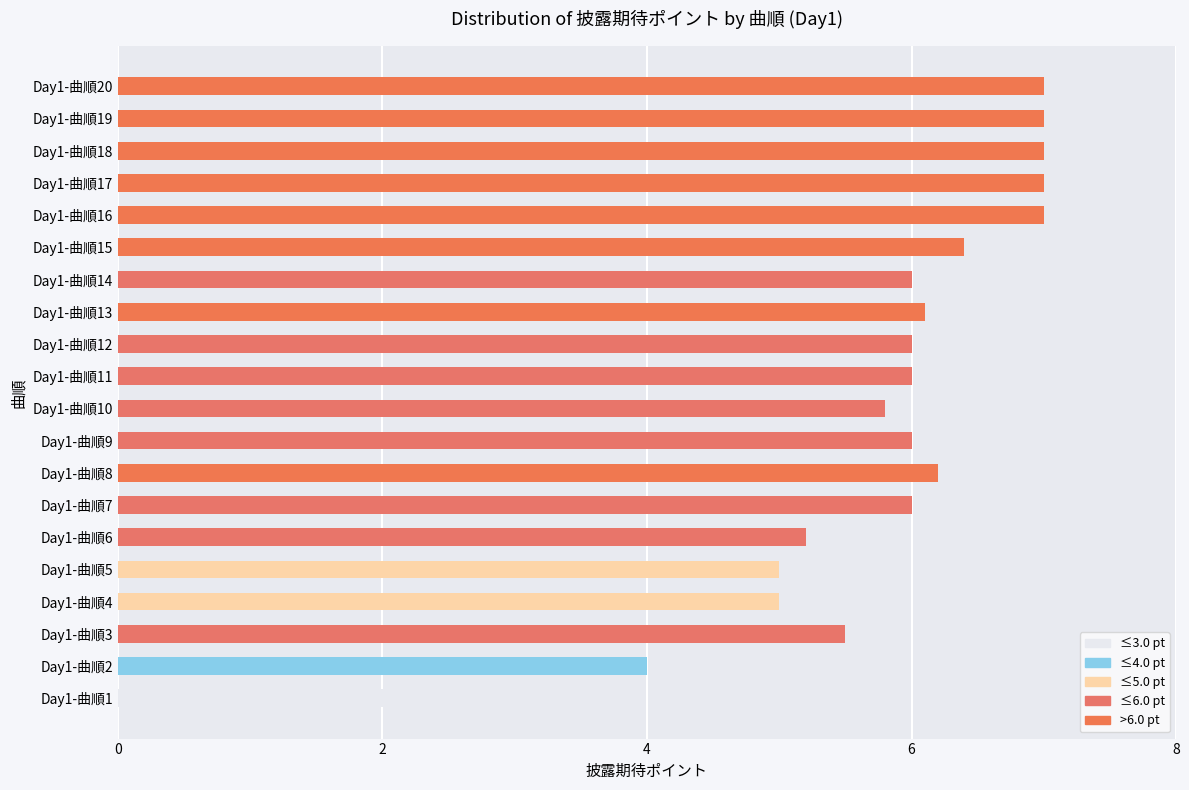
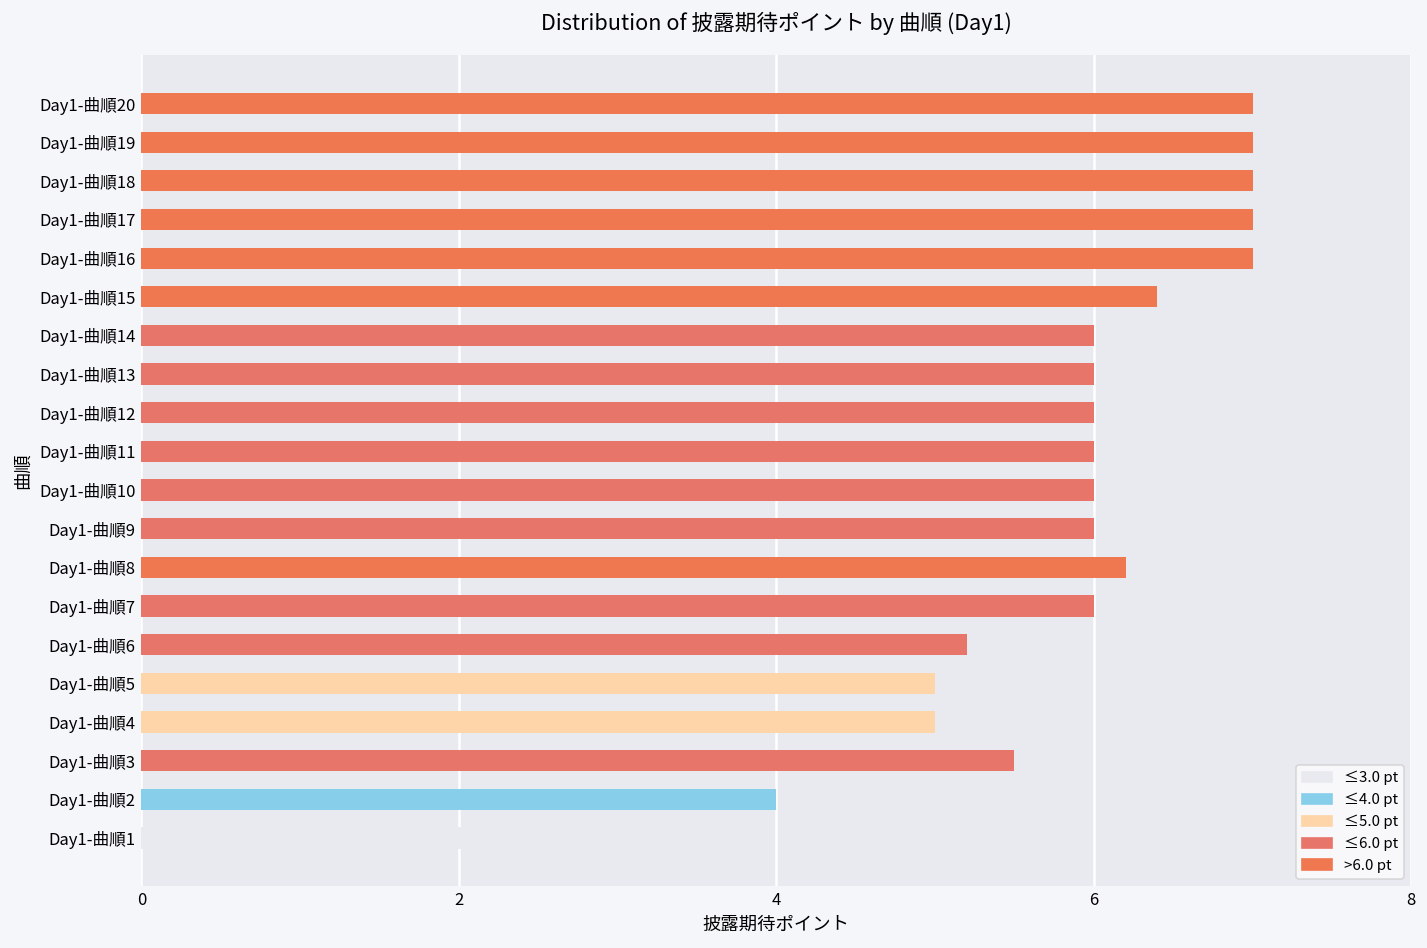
  {
    "Day1-曲順20": 7.0,
    "Day1-曲順19": 7.0,
    "Day1-曲順18": 7.0,
    "Day1-曲順17": 7.0,
    "Day1-曲順16": 7.0,
    "Day1-曲順15": 6.4,
    "Day1-曲順14": 6.0,
-   "Day1-曲順13": 6.1,
+   "Day1-曲順13": 6.0,
    "Day1-曲順12": 6.0,
    "Day1-曲順11": 6.0,
-   "Day1-曲順10": 5.8,
+   "Day1-曲順10": 6.0,
    "Day1-曲順9": 6.0,
    "Day1-曲順8": 6.2,
    "Day1-曲順7": 6.0,
    "Day1-曲順6": 5.2,
    "Day1-曲順5": 5.0,
    "Day1-曲順4": 5.0,
    "Day1-曲順3": 5.5,
    "Day1-曲順2": 4.0,
    "Day1-曲順1": 3.0
  }
